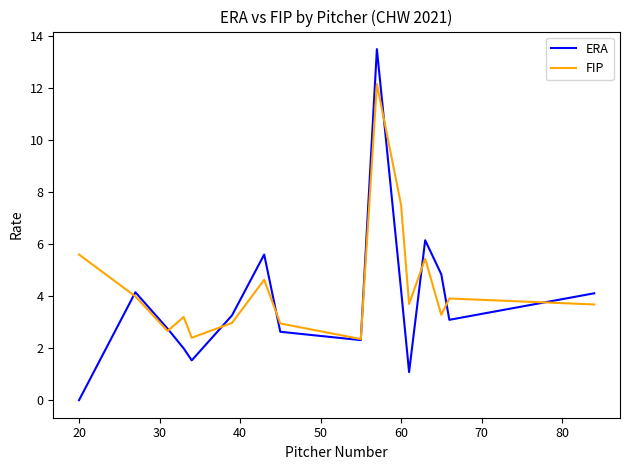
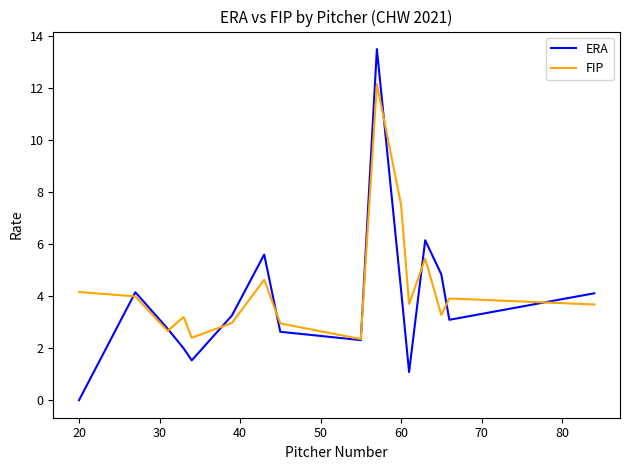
  {
    "ERA": {
      "20": 0.0,
      "60": 4.3
    },
    "FIP": {
-     "20": 5.6,
+     "20": 4.2,
      "60": 7.5
    }
  }
